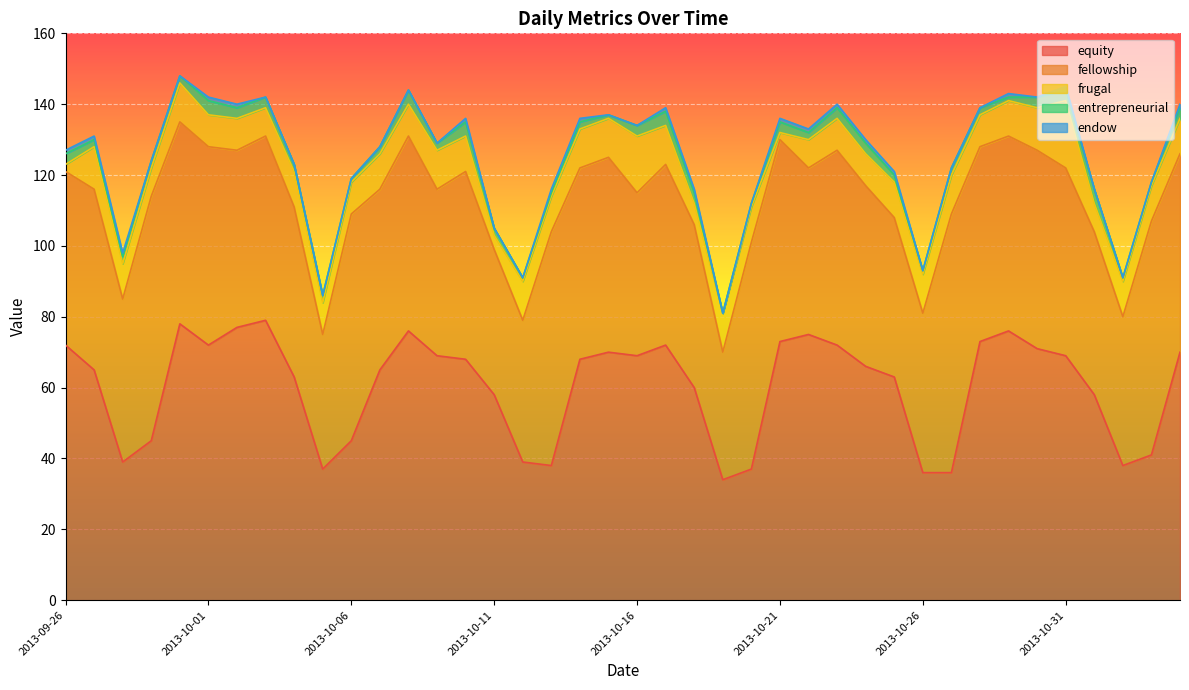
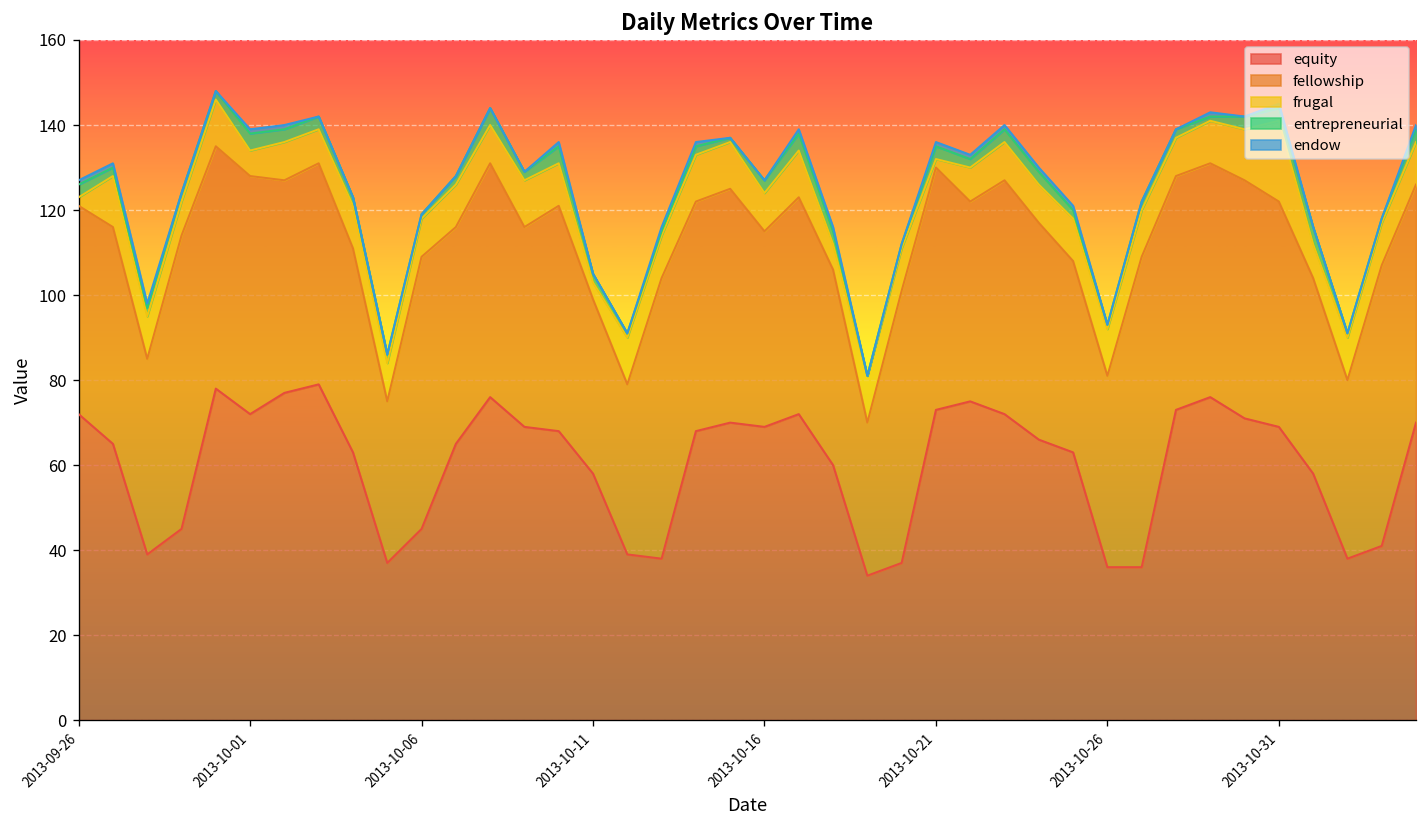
  {
    "frugal": {
      "2013-09-26": 2,
-     "2013-10-01": 9,
+     "2013-10-01": 6,
      "2013-10-06": 9,
      "2013-10-11": 4,
-     "2013-10-16": 16,
+     "2013-10-16": 9,
      "2013-10-21": 2,
      "2013-10-26": 11
    },
    "entrepreneurial": {
      "2013-09-26": 3,
      "2013-10-01": 4,
      "2013-10-21": 3
    },
    "endow": {
      "2013-09-26": 1,
      "2013-10-01": 1,
      "2013-10-21": 1
    }
  }
